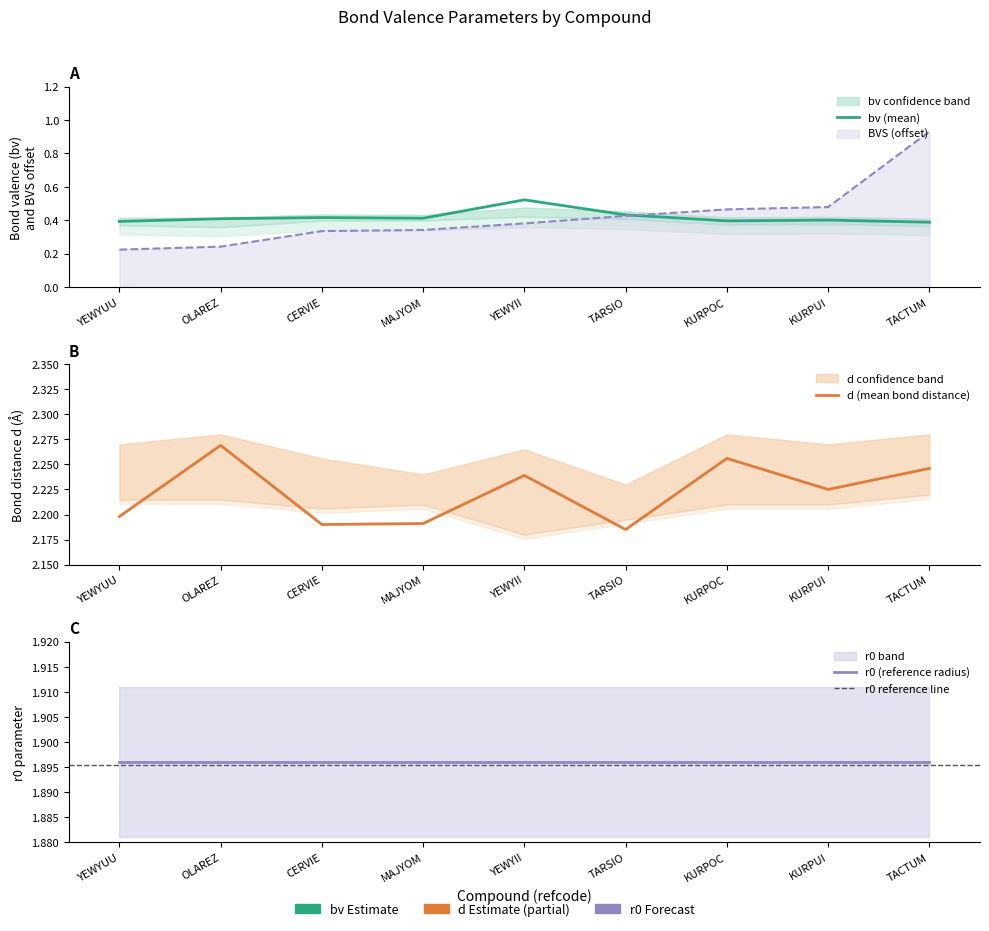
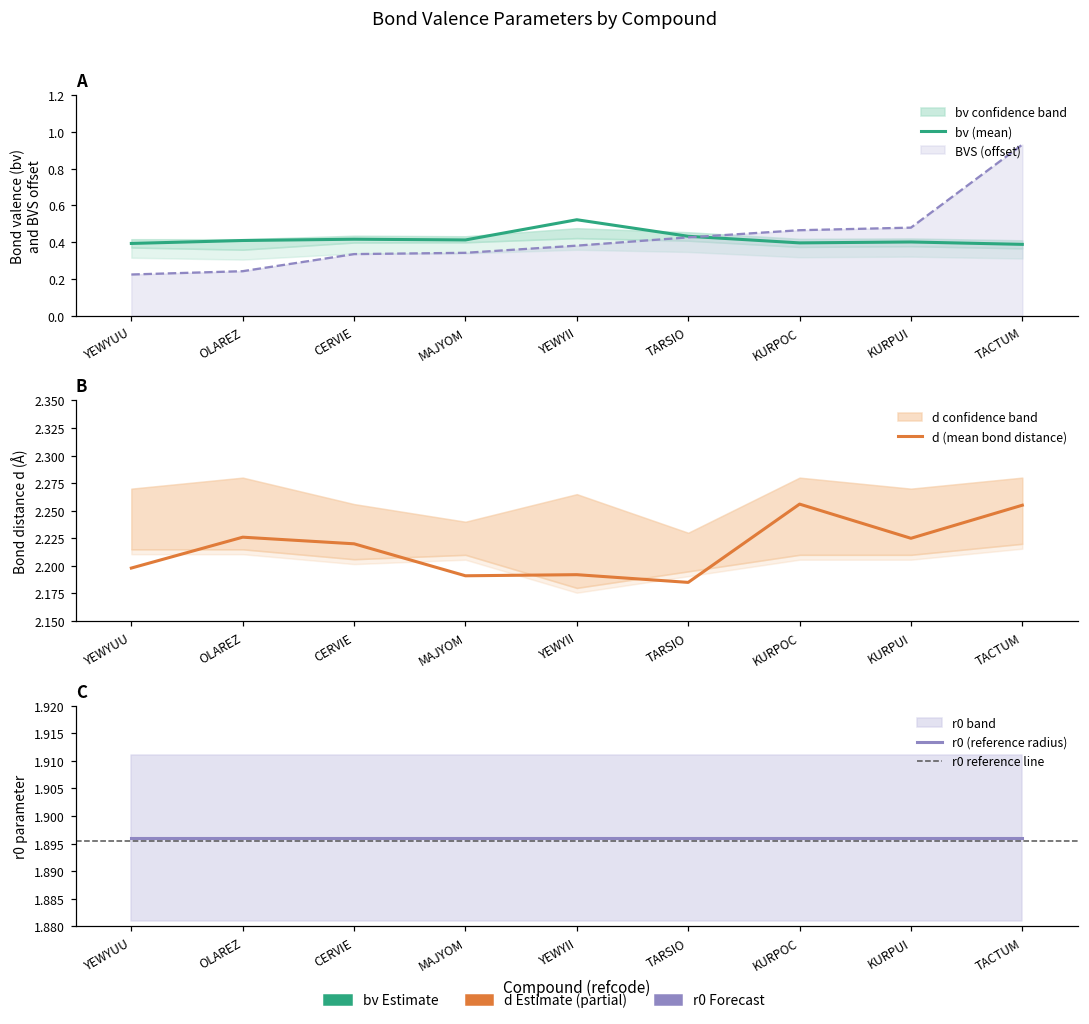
  {
    "A": {
      "bv (mean)": {
        "YEWYUU": 0.39,
        "CERVIE": 0.42,
        "YEWYII": 0.52,
        "KURPOC": 0.40,
        "KURPUI": 0.40,
        "TACTUM": 0.39
      }
    },
    "B": {
      "d (mean bond distance)": {
        "YEWYUU": 2.198,
-       "OLAREZ": 2.269,
-       "CERVIE": 2.19,
+       "OLAREZ": 2.226,
+       "CERVIE": 2.22,
        "MAJYOM": 2.191,
-       "YEWYII": 2.239,
+       "YEWYII": 2.192,
        "TARSIO": 2.185,
        "KURPOC": 2.256,
        "KURPUI": 2.225,
-       "TACTUM": 2.246
+       "TACTUM": 2.255
      }
    },
    "C": {
      "r0 (reference radius)": {
        "YEWYUU": 1.896,
        "OLAREZ": 1.896,
        "CERVIE": 1.896,
        "MAJYOM": 1.896,
        "YEWYII": 1.896,
        "TARSIO": 1.896,
        "KURPOC": 1.896,
        "KURPUI": 1.896,
        "TACTUM": 1.896
      },
      "r0 band": {
        "YEWYUU": 1.911,
        "OLAREZ": 1.911,
        "CERVIE": 1.911,
        "MAJYOM": 1.911,
        "YEWYII": 1.911,
        "TARSIO": 1.911,
        "KURPOC": 1.911,
        "KURPUI": 1.911,
        "TACTUM": 1.911
      }
    }
  }
